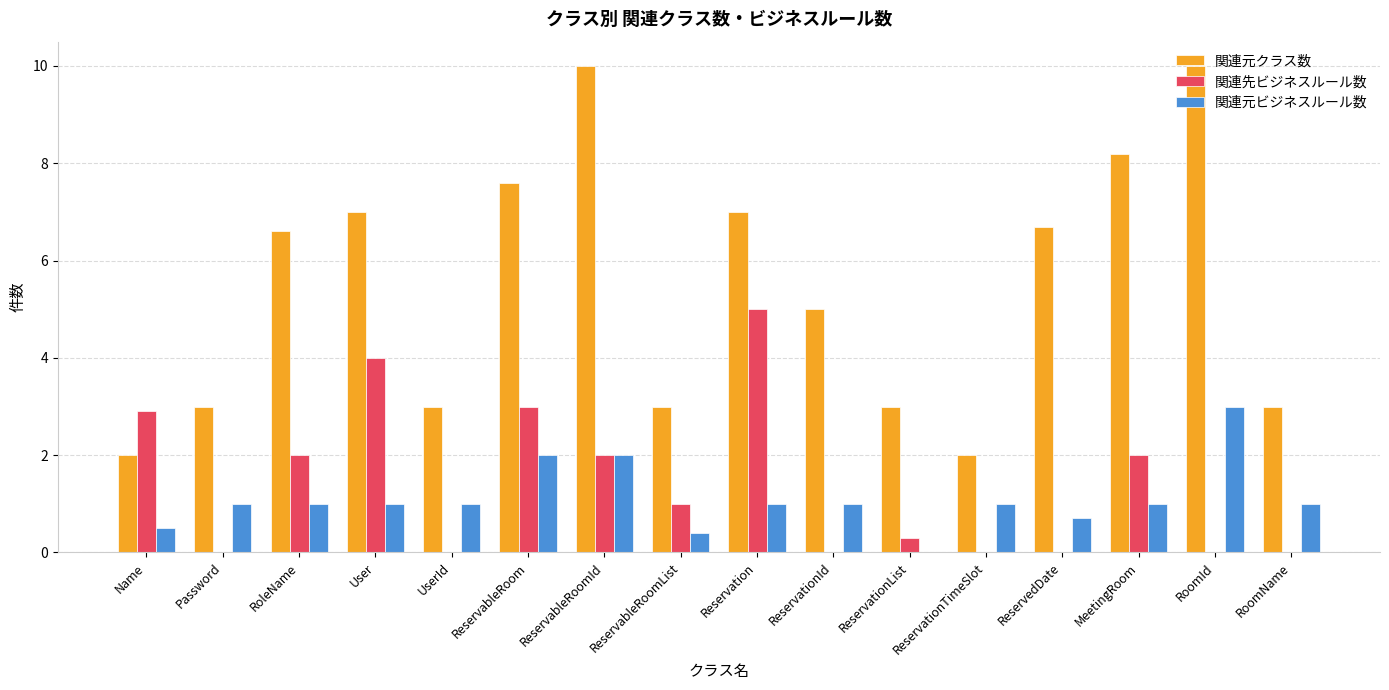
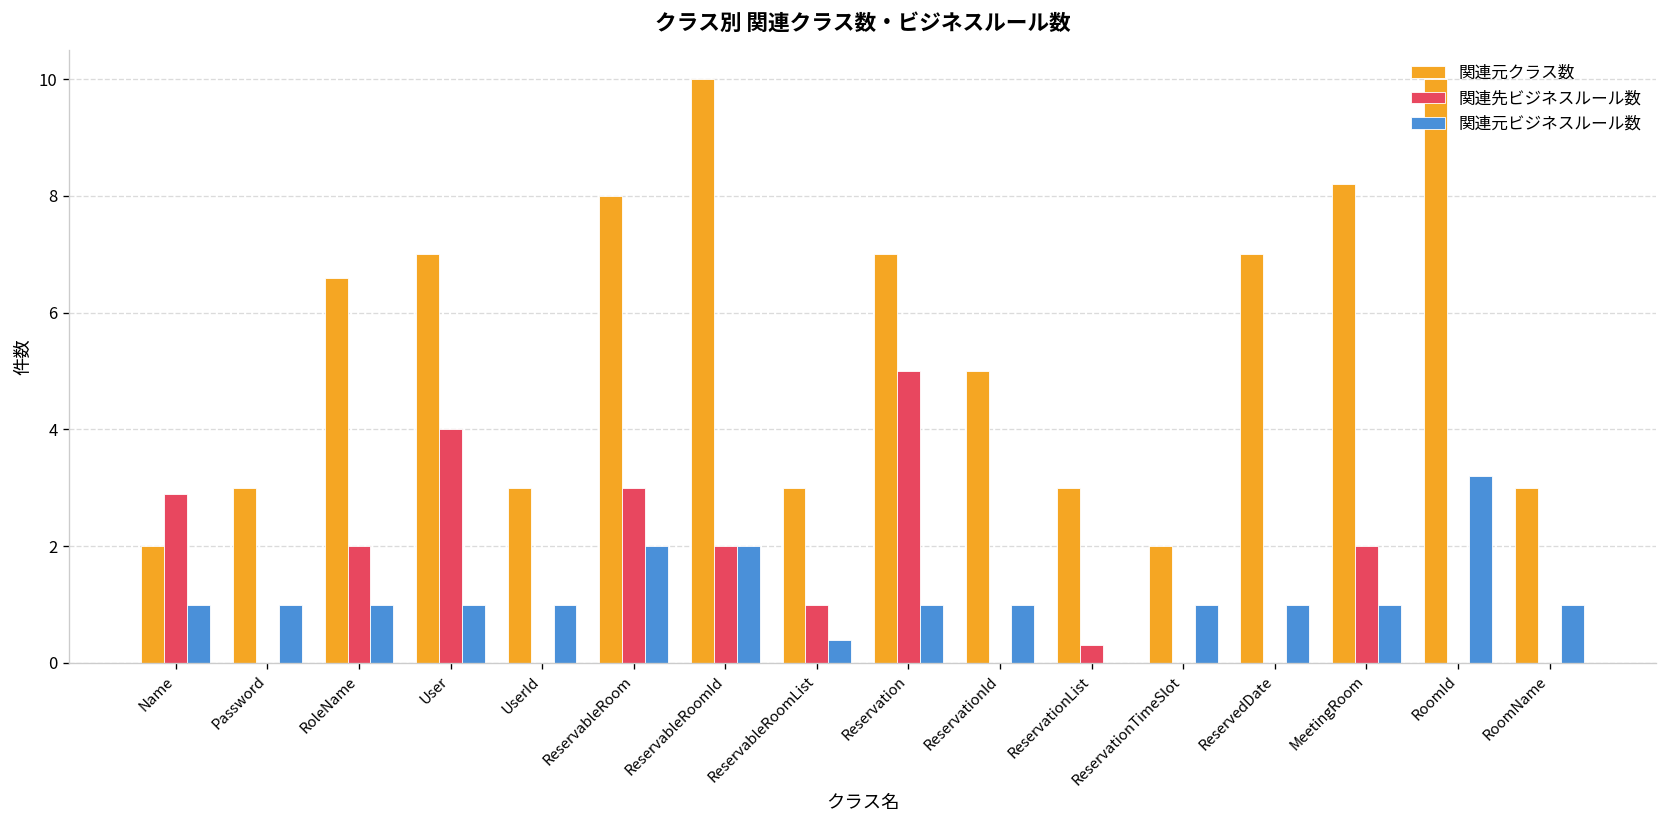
  {
    "関連元クラス数": {
      "Name": 2.0,
      "Password": 3.0,
      "RoleName": 6.6,
      "User": 7.0,
      "UserId": 3.0,
-     "ReservableRoom": 7.6,
+     "ReservableRoom": 8.0,
      "ReservableRoomId": 10.0,
      "ReservableRoomList": 3.0,
      "Reservation": 7.0,
      "ReservationId": 5.0,
      "ReservationList": 3.0,
      "ReservationTimeSlot": 2.0,
-     "ReservedDate": 6.7,
+     "ReservedDate": 7.0,
      "MeetingRoom": 8.2,
      "RoomId": 10.0,
      "RoomName": 3.0
    },
    "関連先ビジネスルール数": {
      "Name": 2.9,
      "Password": 0.0,
      "RoleName": 2.0,
      "User": 4.0,
      "UserId": 0.0,
      "ReservableRoom": 3.0,
      "ReservableRoomId": 2.0,
      "ReservableRoomList": 1.0,
      "Reservation": 5.0,
      "ReservationId": 0.0,
      "ReservationList": 0.3,
      "ReservationTimeSlot": 0.0,
      "ReservedDate": 0.0,
      "MeetingRoom": 2.0,
      "RoomId": 0.0,
      "RoomName": 0.0
    },
    "関連元ビジネスルール数": {
-     "Name": 0.5,
+     "Name": 1.0,
      "Password": 1.0,
      "RoleName": 1.0,
      "User": 1.0,
      "UserId": 1.0,
      "ReservableRoom": 2.0,
      "ReservableRoomId": 2.0,
      "ReservableRoomList": 0.4,
      "Reservation": 1.0,
      "ReservationId": 1.0,
      "ReservationList": 0.0,
      "ReservationTimeSlot": 1.0,
-     "ReservedDate": 0.7,
+     "ReservedDate": 1.0,
      "MeetingRoom": 1.0,
-     "RoomId": 3.0,
+     "RoomId": 3.2,
      "RoomName": 1.0
    }
  }
